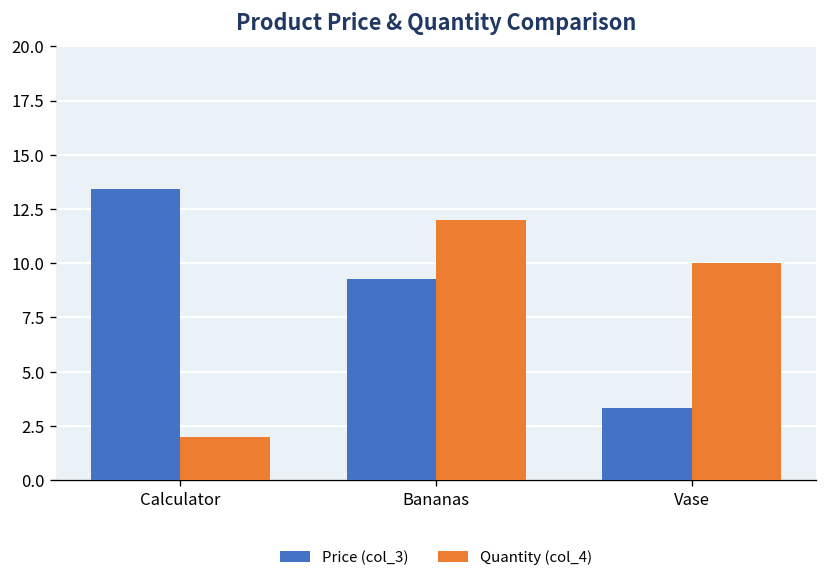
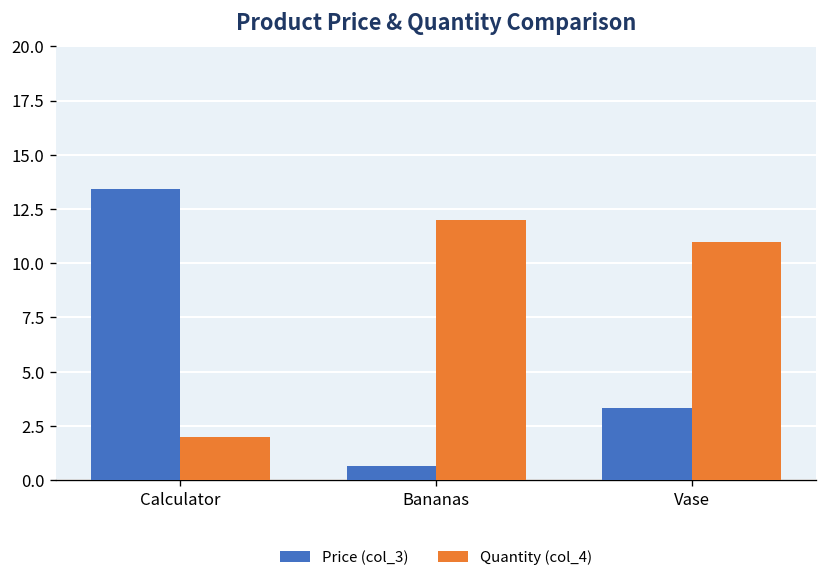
  {
    "Price (col_3)": {
      "Calculator": 13.4,
-     "Bananas": 9.3,
+     "Bananas": 0.6,
      "Vase": 3.3
    },
    "Quantity (col_4)": {
      "Calculator": 2,
      "Bananas": 12,
-     "Vase": 10
+     "Vase": 11
    }
  }
